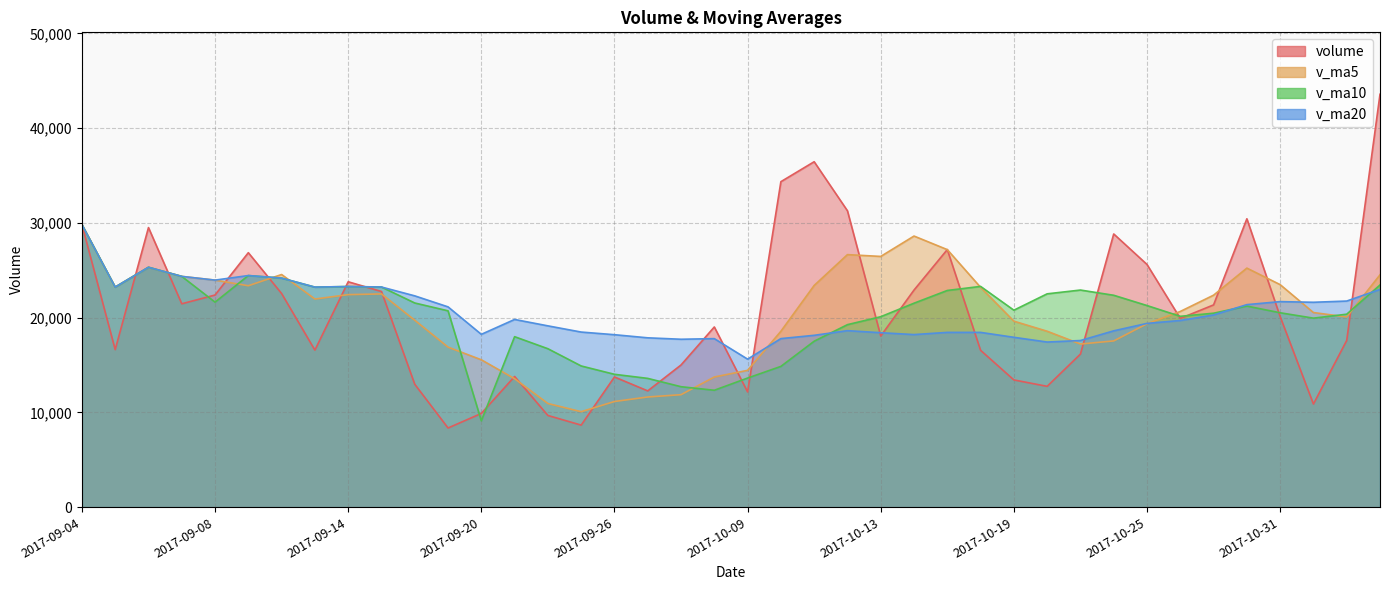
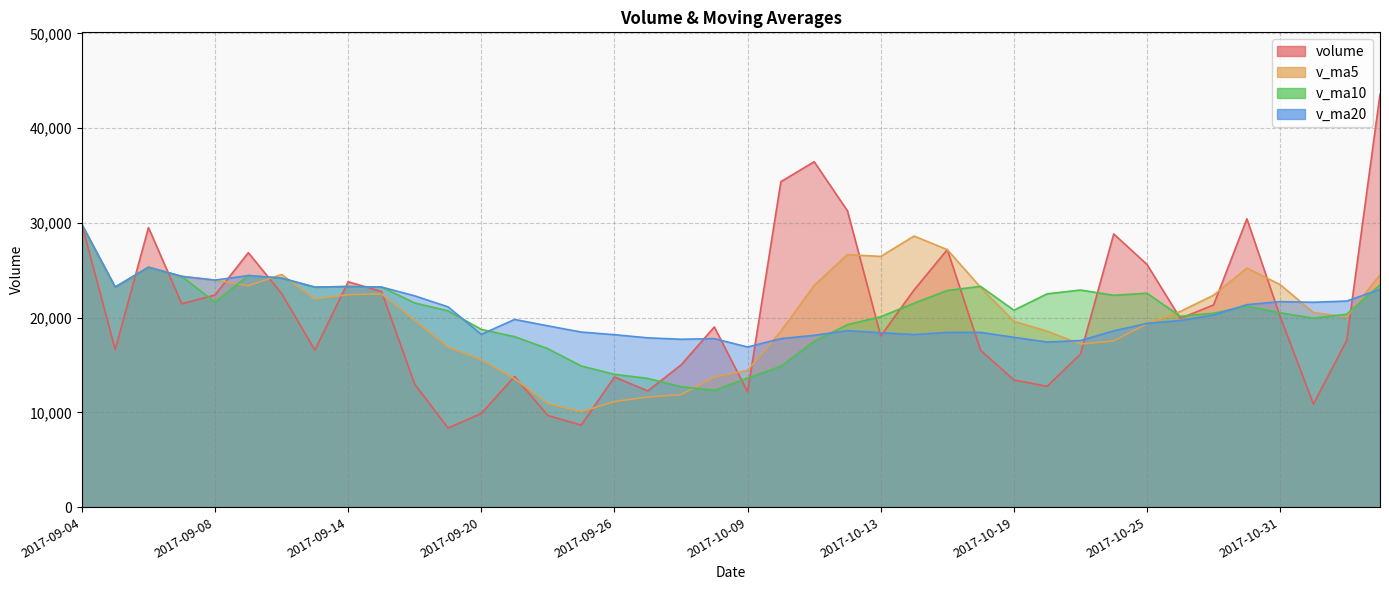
  {
    "v_ma10": {
      "2017-09-08": "22,000",
-     "2017-09-20": "9,000",
+     "2017-09-20": "19,000",
      "2017-09-26": "14,000",
      "2017-10-09": "14,000",
      "2017-10-13": "20,000",
      "2017-10-19": "21,000",
-     "2017-10-25": "21,000",
+     "2017-10-25": "23,000",
      "2017-10-31": "21,000"
    },
    "v_ma20": {
      "2017-09-20": "18,000",
      "2017-09-26": "18,000",
-     "2017-10-09": "16,000",
+     "2017-10-09": "17,000",
      "2017-10-13": "18,000",
      "2017-10-19": "18,000",
      "2017-10-31": "22,000"
    }
  }
